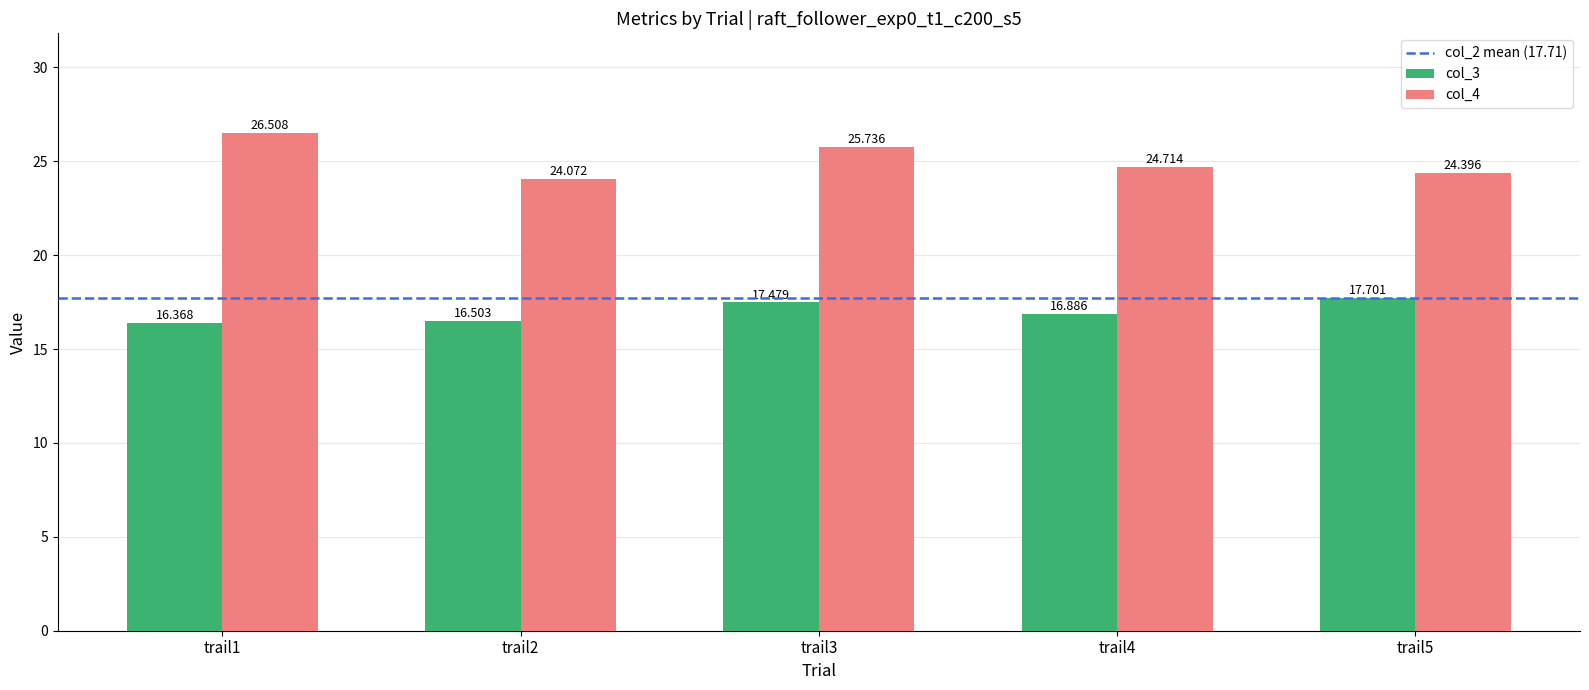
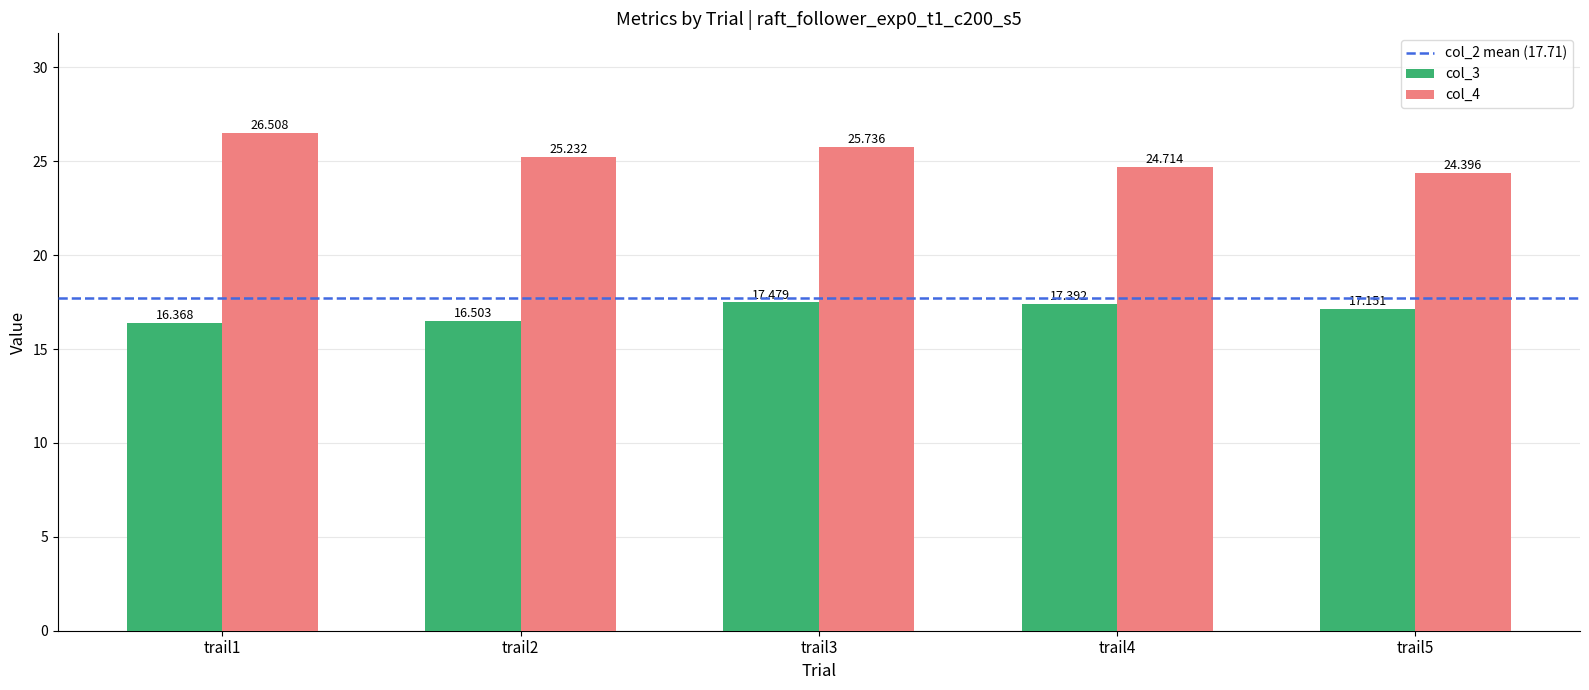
  {
    "col_3": {
      "trail1": 16.368,
      "trail2": 16.503,
      "trail3": 17.479,
-     "trail4": 16.886,
-     "trail5": 17.701
+     "trail4": 17.392,
+     "trail5": 17.151
    },
    "col_4": {
      "trail1": 26.508,
-     "trail2": 24.072,
+     "trail2": 25.232,
      "trail3": 25.736,
      "trail4": 24.714,
      "trail5": 24.396
    }
  }
